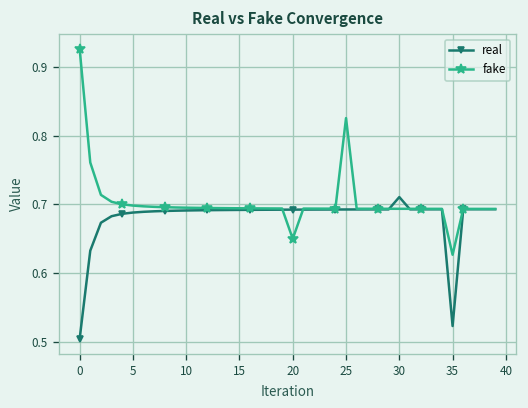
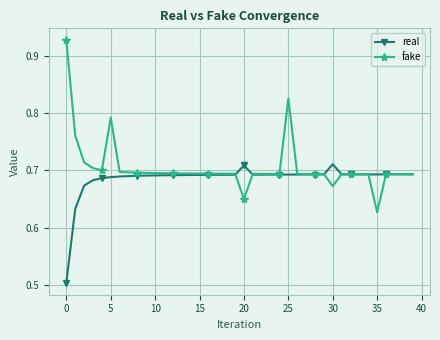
  {
    "real": {
      "0": 0.50,
      "5": 0.69,
-     "20": 0.69,
+     "20": 0.71,
      "25": 0.69,
      "30": 0.71,
-     "35": 0.52
+     "35": 0.69
    },
    "fake": {
      "0": 0.93,
-     "5": 0.70,
+     "5": 0.79,
      "20": 0.65,
      "25": 0.83,
-     "30": 0.69,
+     "30": 0.67,
      "35": 0.63
    }
  }
